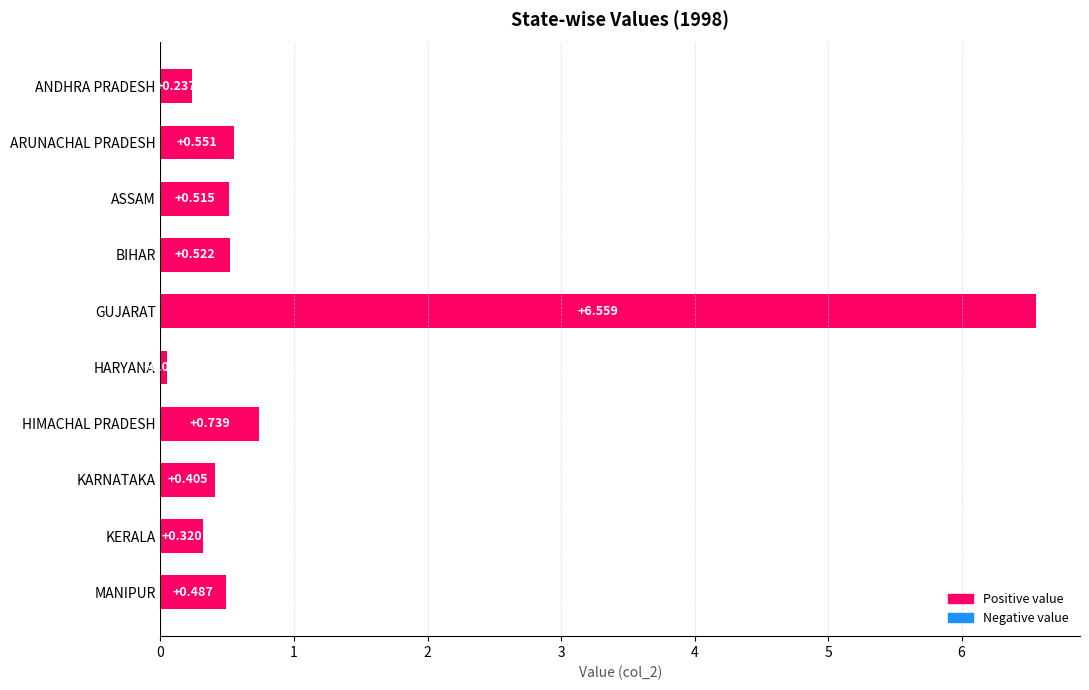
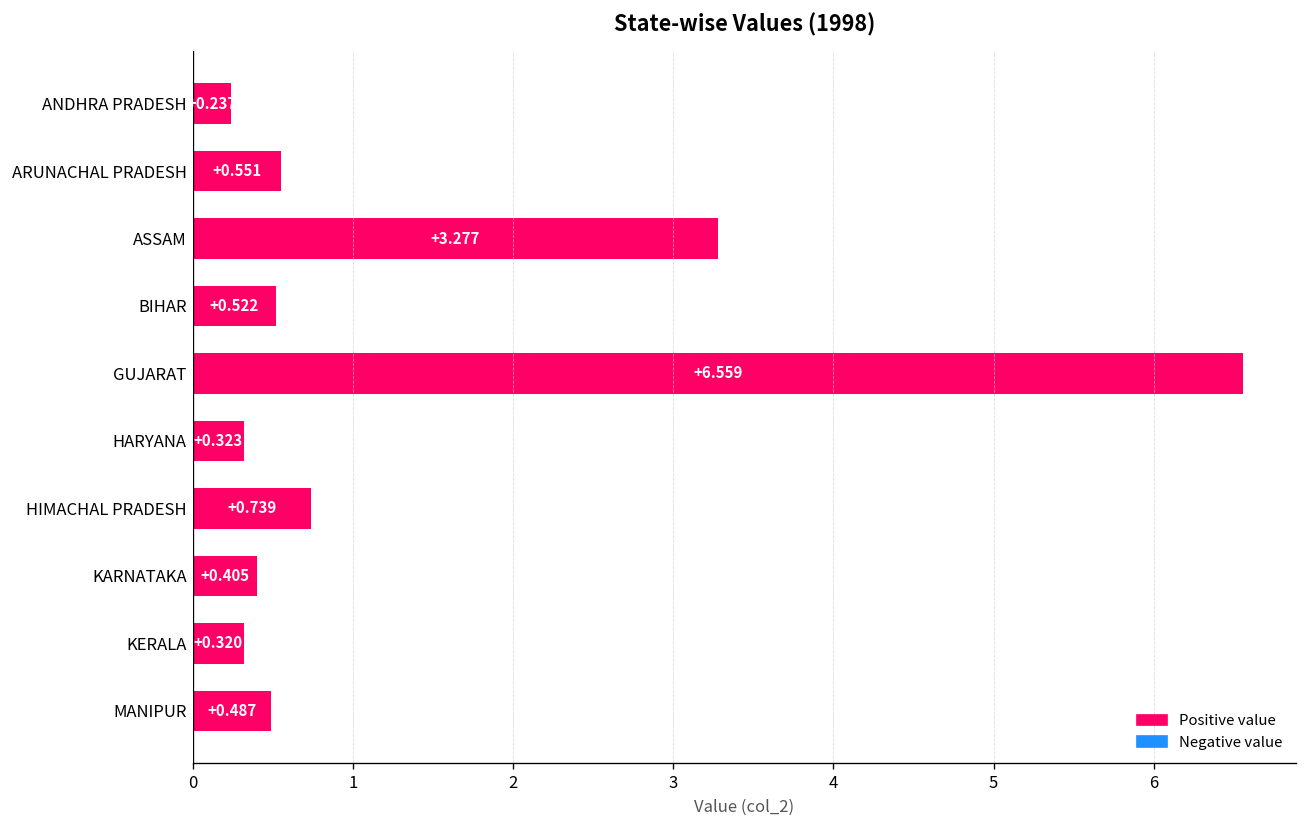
  {
    "ANDHRA PRADESH": "+0.237",
    "ARUNACHAL PRADESH": "+0.551",
-   "ASSAM": "+0.515",
+   "ASSAM": "+3.277",
    "BIHAR": "+0.522",
    "GUJARAT": "+6.559",
-   "HARYANA": "0.05",
+   "HARYANA": "0.32",
    "HIMACHAL PRADESH": "+0.739",
    "KARNATAKA": "+0.405",
    "KERALA": "+0.320",
    "MANIPUR": "+0.487"
  }
